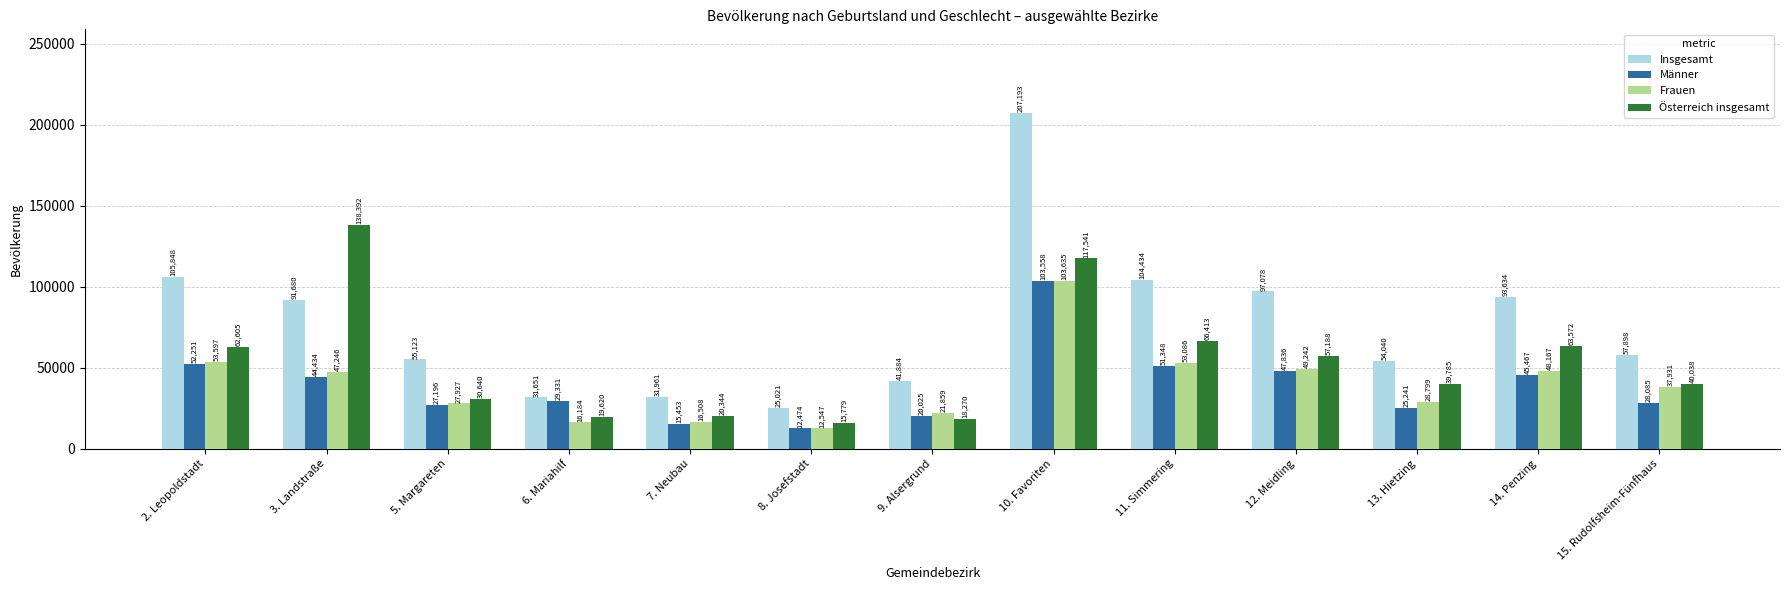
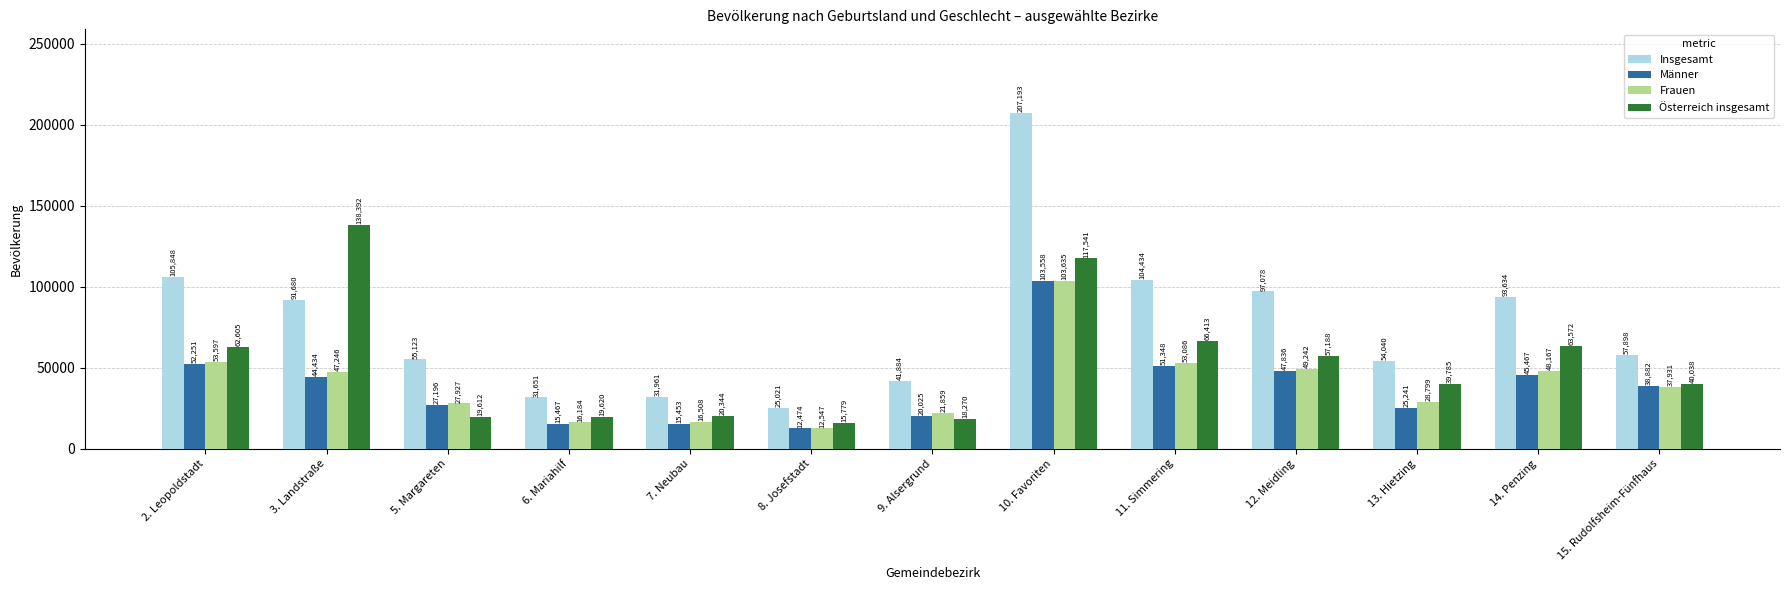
  {
    "Insgesamt": {
      "2. Leopoldstadt": "105,848",
      "3. Landstraße": "91,680",
      "5. Margareten": "55,123",
      "6. Mariahilf": "31,651",
      "7. Neubau": "31,961",
      "8. Josefstadt": "25,021",
      "9. Alsergrund": "41,884",
      "10. Favoriten": "207,193",
      "11. Simmering": "104,434",
      "12. Meidling": "97,078",
      "13. Hietzing": "54,040",
      "14. Penzing": "93,634",
      "15. Rudolfsheim-Fünfhaus": "57,898"
    },
    "Männer": {
      "2. Leopoldstadt": "52,251",
      "3. Landstraße": "44,434",
      "5. Margareten": "27,196",
-     "6. Mariahilf": "29,331",
+     "6. Mariahilf": "15,467",
      "7. Neubau": "15,453",
      "8. Josefstadt": "12,474",
      "9. Alsergrund": "20,025",
      "10. Favoriten": "103,558",
      "11. Simmering": "51,348",
      "12. Meidling": "47,836",
      "13. Hietzing": "25,241",
      "14. Penzing": "45,467",
-     "15. Rudolfsheim-Fünfhaus": "28,085"
+     "15. Rudolfsheim-Fünfhaus": "38,882"
    },
    "Frauen": {
      "2. Leopoldstadt": "53,597",
      "3. Landstraße": "47,246",
      "5. Margareten": "27,927",
      "6. Mariahilf": "16,184",
      "7. Neubau": "16,508",
      "8. Josefstadt": "12,547",
      "9. Alsergrund": "21,859",
      "10. Favoriten": "103,635",
      "11. Simmering": "53,086",
      "12. Meidling": "49,242",
      "13. Hietzing": "28,799",
      "14. Penzing": "48,167",
      "15. Rudolfsheim-Fünfhaus": "37,931"
    },
    "Österreich insgesamt": {
      "2. Leopoldstadt": "62,605",
      "3. Landstraße": "138,392",
-     "5. Margareten": "30,640",
+     "5. Margareten": "19,612",
      "6. Mariahilf": "19,620",
      "7. Neubau": "20,344",
      "8. Josefstadt": "15,779",
      "9. Alsergrund": "18,270",
      "10. Favoriten": "117,541",
      "11. Simmering": "66,413",
      "12. Meidling": "57,188",
      "13. Hietzing": "39,785",
      "14. Penzing": "63,572",
      "15. Rudolfsheim-Fünfhaus": "40,038"
    }
  }
